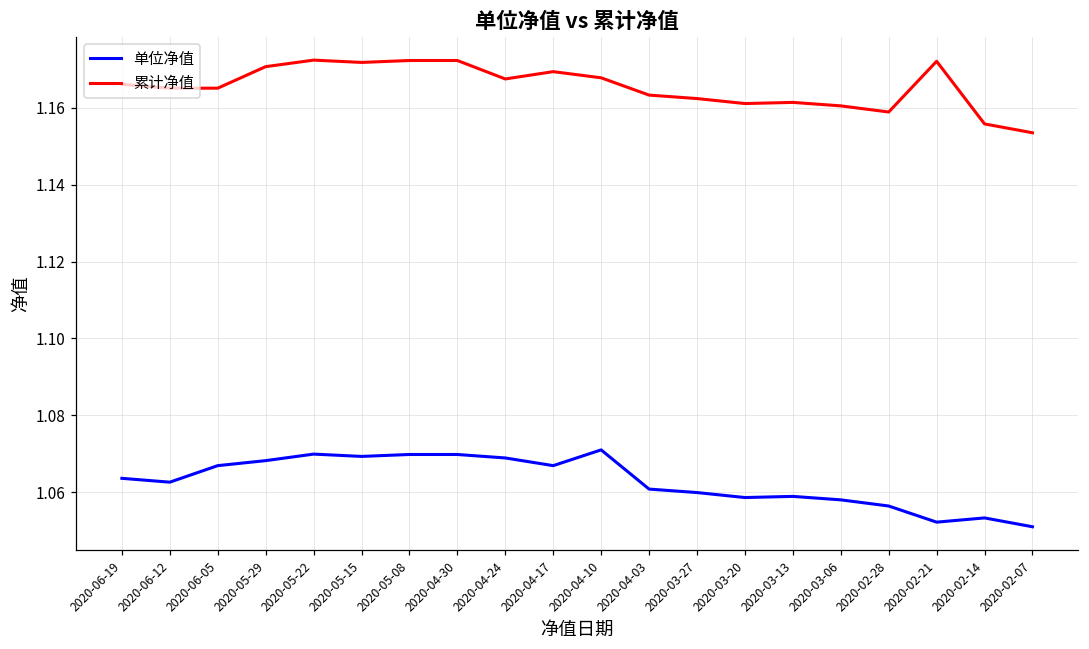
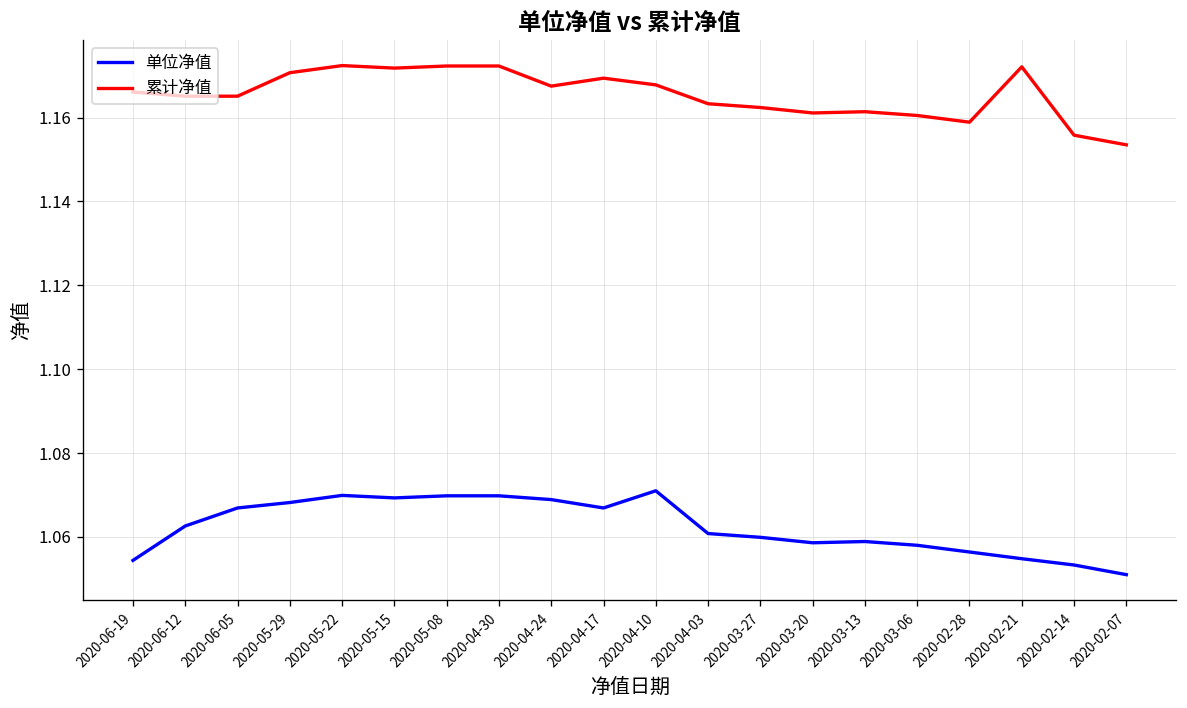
  {
    "单位净值": {
-     "2020-06-19": 1.064,
+     "2020-06-19": 1.054,
      "2020-06-12": 1.063,
      "2020-06-05": 1.067,
      "2020-05-29": 1.068,
      "2020-05-22": 1.070,
      "2020-05-15": 1.069,
      "2020-05-08": 1.070,
      "2020-04-30": 1.070,
      "2020-04-24": 1.069,
      "2020-04-17": 1.067,
      "2020-04-10": 1.071,
      "2020-04-03": 1.061,
      "2020-03-27": 1.060,
      "2020-03-20": 1.059,
      "2020-03-13": 1.059,
      "2020-03-06": 1.058,
      "2020-02-28": 1.056,
-     "2020-02-21": 1.052,
+     "2020-02-21": 1.055,
      "2020-02-14": 1.053,
      "2020-02-07": 1.051
    },
    "累计净值": {
      "2020-06-05": 1.165,
      "2020-05-29": 1.171,
      "2020-05-22": 1.172,
      "2020-05-15": 1.172,
      "2020-05-08": 1.172,
      "2020-04-30": 1.172,
      "2020-04-24": 1.168,
      "2020-04-17": 1.169,
      "2020-04-10": 1.168,
      "2020-04-03": 1.163,
      "2020-03-27": 1.162,
      "2020-03-20": 1.161,
      "2020-03-13": 1.161,
      "2020-03-06": 1.161,
      "2020-02-28": 1.159,
      "2020-02-21": 1.172,
      "2020-02-14": 1.156,
      "2020-02-07": 1.154
    }
  }
